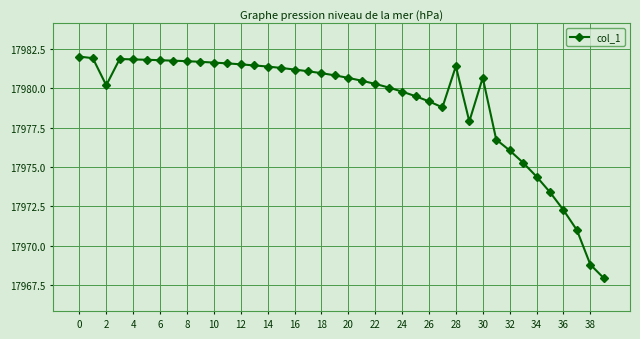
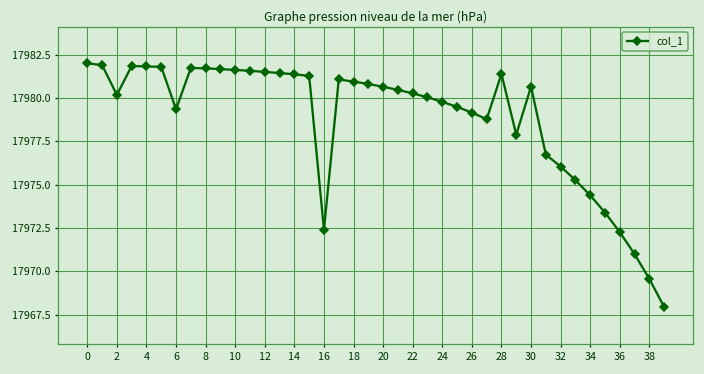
  {
    "0": 17982.0,
    "2": 17980.2,
    "4": 17981.8,
-   "6": 17981.8,
+   "6": 17979.4,
    "8": 17981.7,
    "10": 17981.6,
    "12": 17981.5,
    "14": 17981.4,
-   "16": 17981.2,
+   "16": 17972.4,
    "18": 17981.0,
    "20": 17980.7,
    "22": 17980.3,
    "24": 17979.8,
    "26": 17979.2,
    "28": 17981.4,
    "30": 17980.7,
    "32": 17976.1,
    "34": 17974.4,
    "36": 17972.3,
-   "38": 17968.8
+   "38": 17969.6
  }
